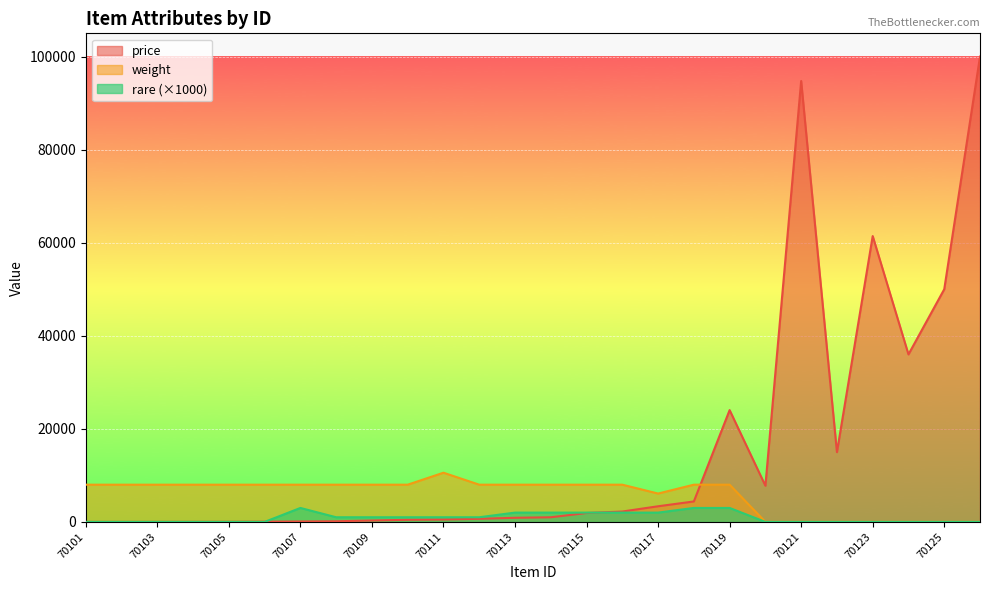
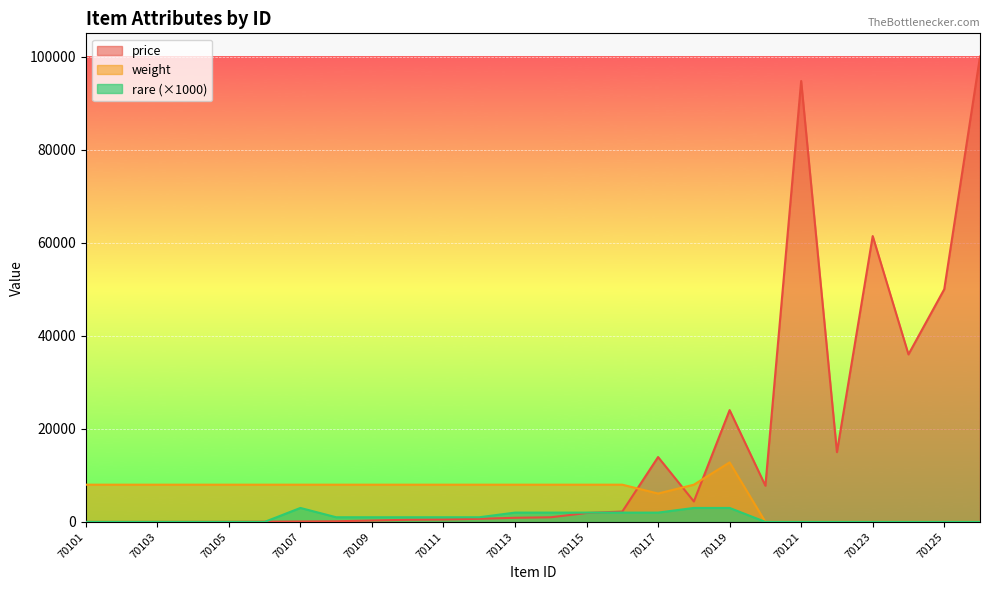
  {
    "price": {
      "70107": 0,
      "70109": 0,
      "70113": 1000,
-     "70117": 3000,
+     "70117": 14000,
      "70119": 24000,
      "70121": 95000,
      "70123": 61000,
      "70125": 50000
    },
    "weight": {
      "70101": 8000,
      "70103": 8000,
      "70105": 8000,
      "70107": 8000,
      "70109": 8000,
-     "70111": 11000,
+     "70111": 8000,
      "70113": 8000,
      "70115": 8000,
      "70117": 6000,
-     "70119": 8000
+     "70119": 13000
    },
    "rare (×1000)": {
      "70107": 3000,
      "70109": 1000,
      "70113": 2000,
      "70117": 2000,
      "70119": 3000
    }
  }
